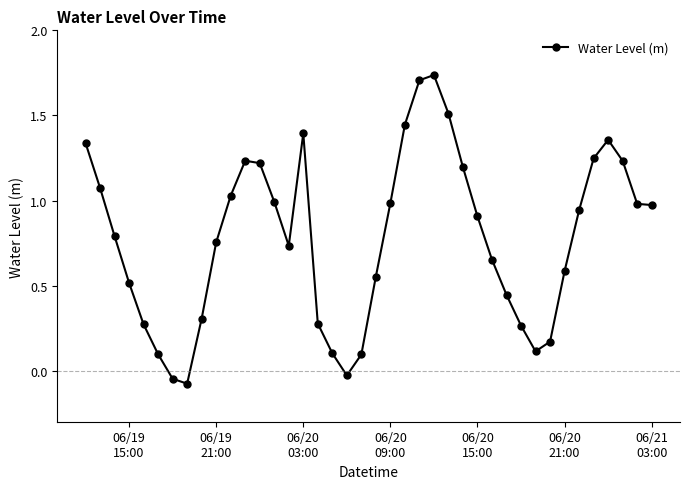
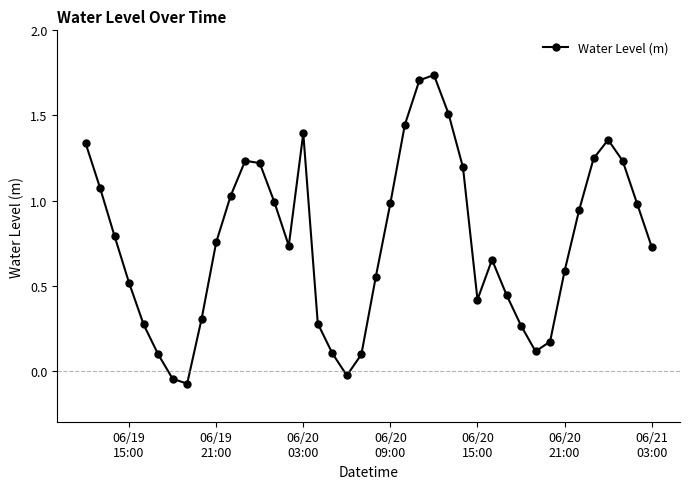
  {
    "06/19 15:00": 0.52,
    "06/19 21:00": 0.75,
    "06/20 03:00": 1.39,
    "06/20 09:00": 0.98,
-   "06/20 15:00": 0.91,
+   "06/20 15:00": 0.42,
    "06/20 21:00": 0.59,
-   "06/21 03:00": 0.97
+   "06/21 03:00": 0.73
  }
